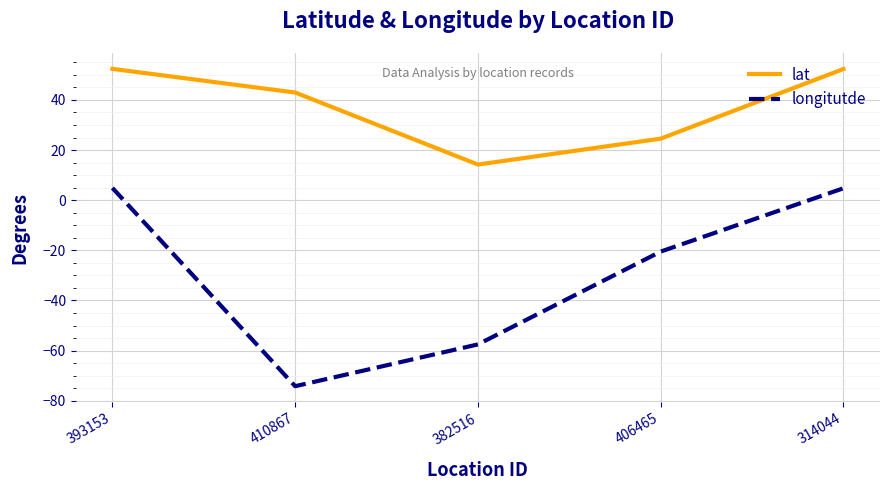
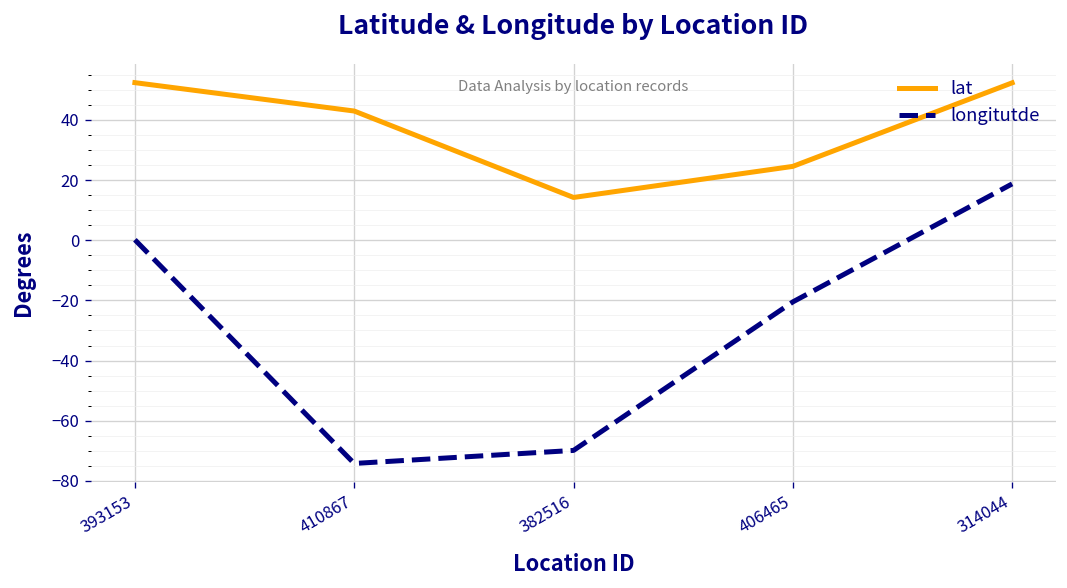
  {
    "lat": {
      "393153": 52,
      "410867": 43,
      "382516": 14,
      "406465": 25,
      "314044": 52
    },
    "longitutde": {
-     "393153": 5,
+     "393153": 0,
      "410867": -74,
-     "382516": -58,
+     "382516": -70,
      "406465": -20,
-     "314044": 5
+     "314044": 19
    }
  }
